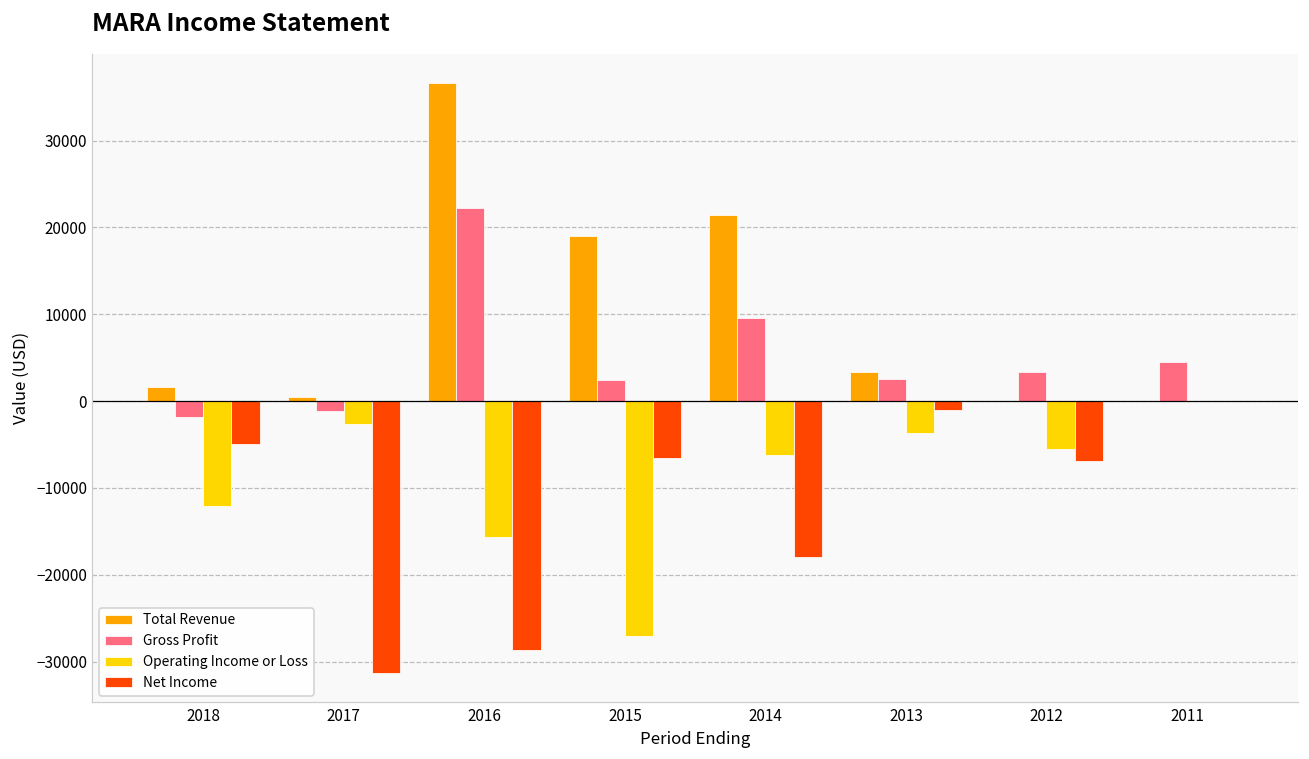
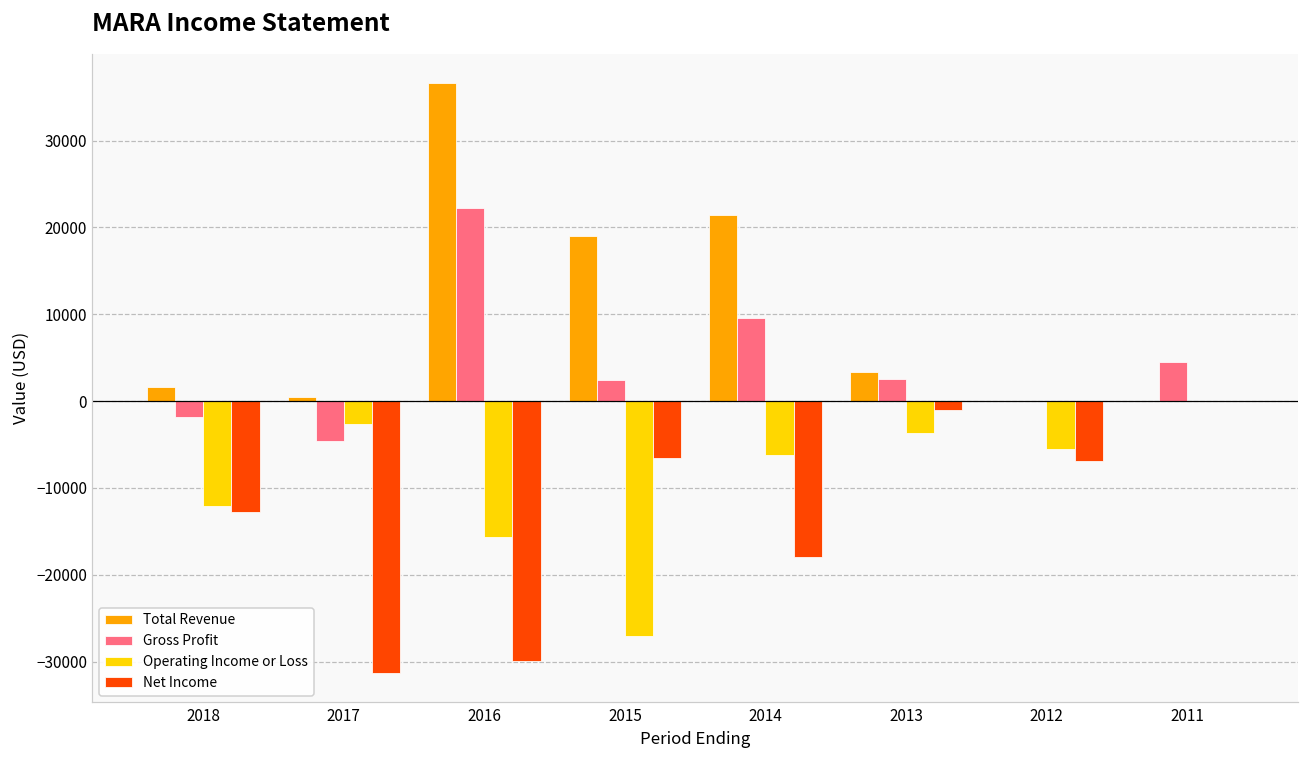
  {
    "Gross Profit": {
      "2018": -2000,
-     "2017": -1000,
+     "2017": -5000,
      "2016": 22000,
      "2015": 2000,
      "2014": 10000,
      "2013": 3000,
-     "2012": 3000,
+     "2012": 0,
      "2011": 4000
    },
    "Net Income": {
-     "2018": -5000,
+     "2018": -13000,
      "2017": -31000,
-     "2016": -29000,
+     "2016": -30000,
      "2015": -7000,
      "2014": -18000,
      "2013": -1000,
      "2012": -7000,
      "2011": 0
    }
  }
